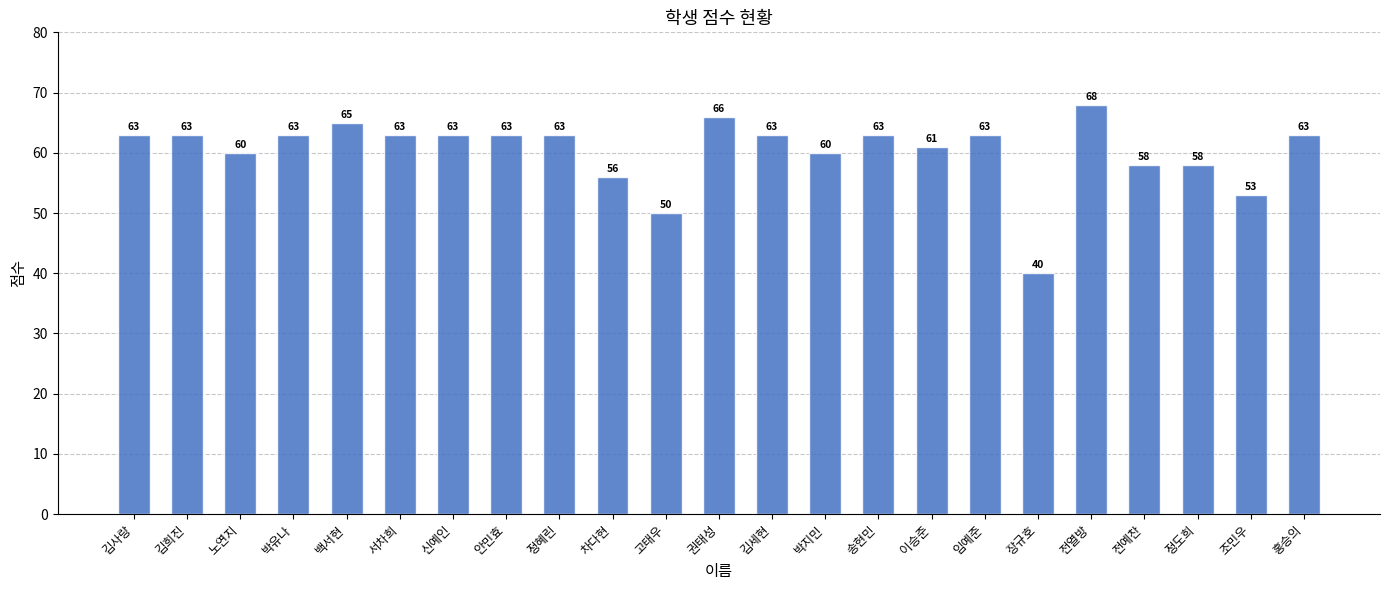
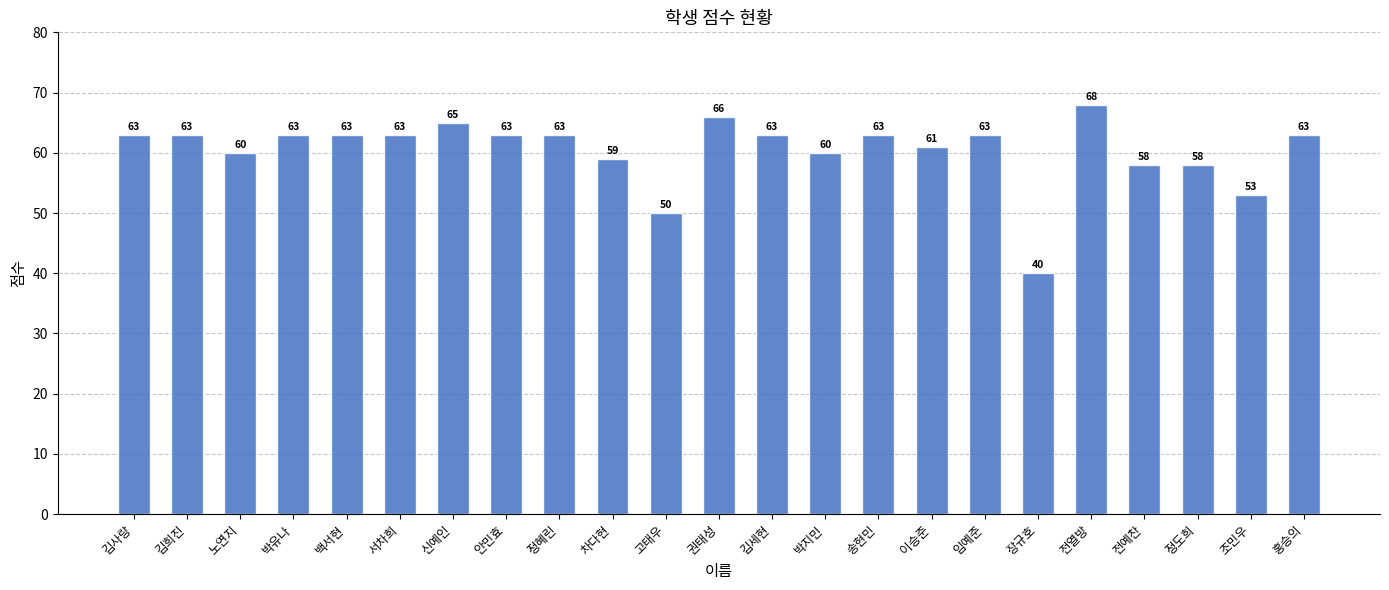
  {
    "김사랑": 63,
    "김희진": 63,
    "노연지": 60,
    "박유나": 63,
-   "백서현": 65,
+   "백서현": 63,
    "서차희": 63,
-   "신예인": 63,
+   "신예인": 65,
    "안민효": 63,
    "정혜린": 63,
-   "차다현": 56,
+   "차다현": 59,
    "고태우": 50,
    "권태성": 66,
    "김세현": 63,
    "박지민": 60,
    "송현민": 63,
    "이승준": 61,
    "임예준": 63,
    "장규호": 40,
    "전열방": 68,
    "전예찬": 58,
    "정도희": 58,
    "조민우": 53,
    "홍승의": 63
  }
